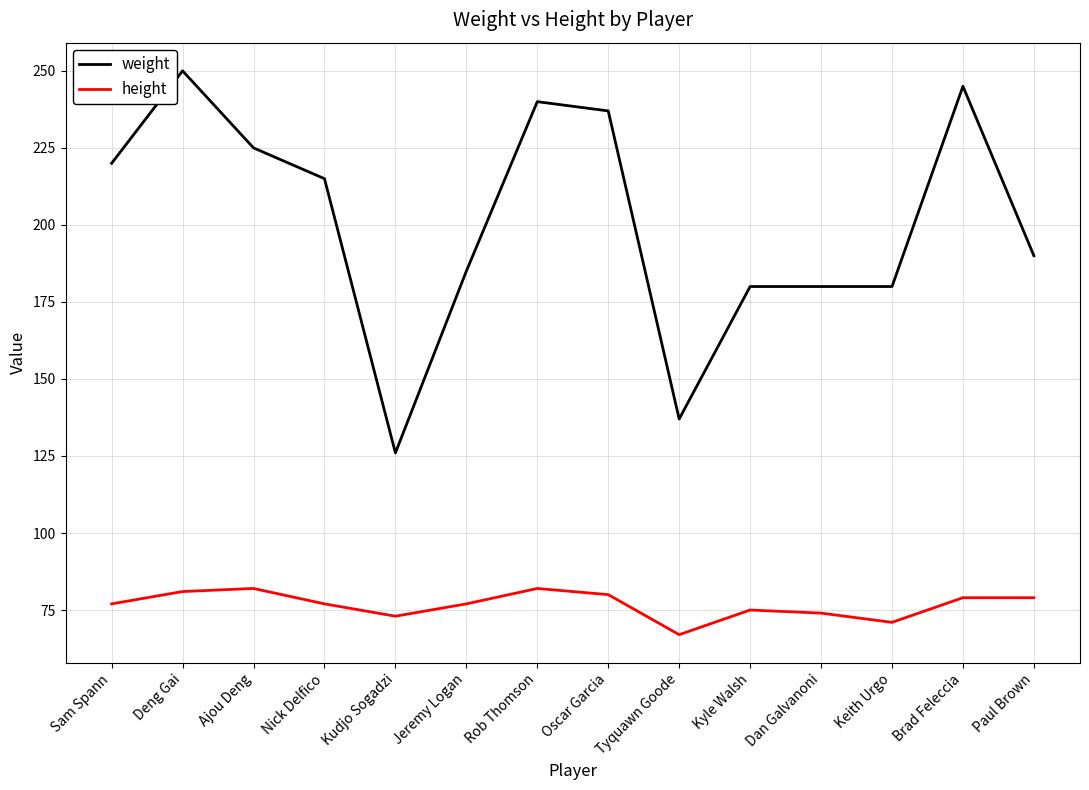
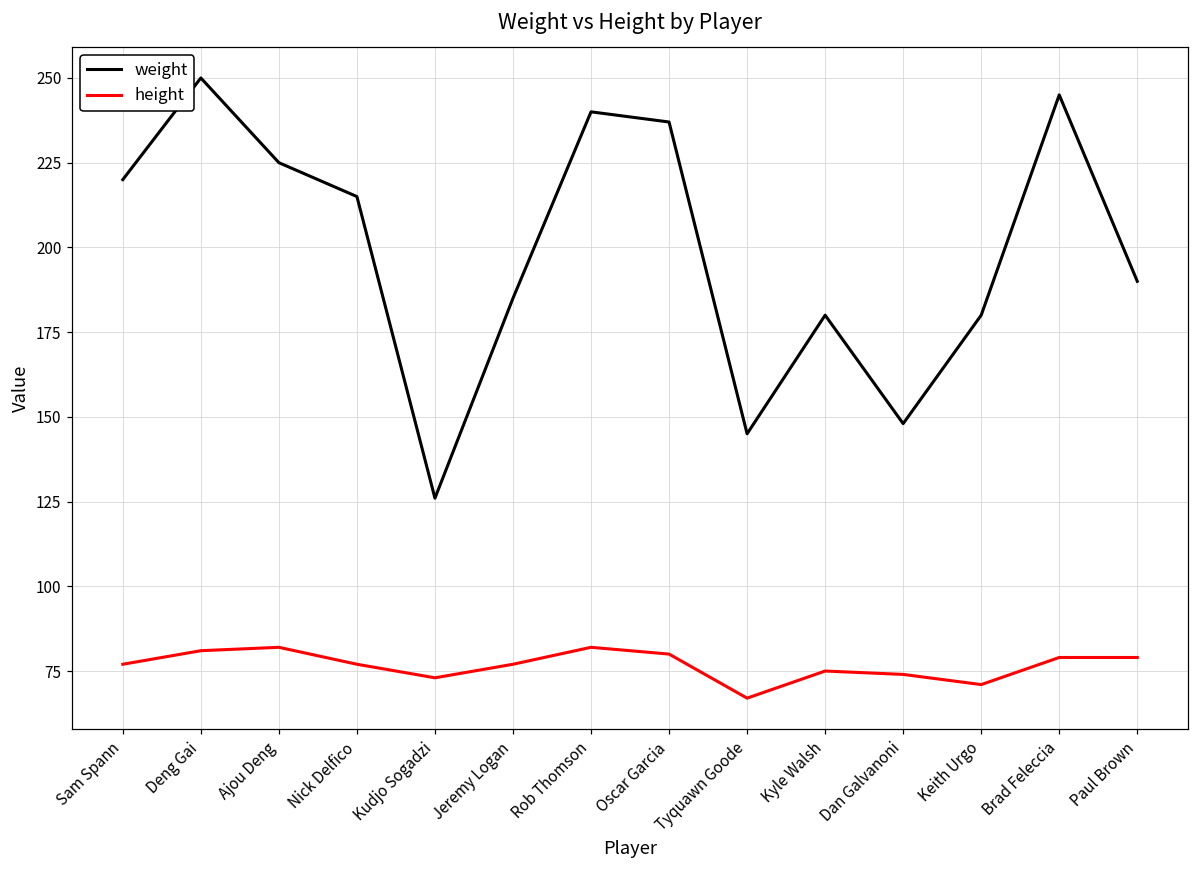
  {
    "weight": {
      "Sam Spann": 220,
      "Deng Gai": 250,
      "Ajou Deng": 225,
      "Nick Delfico": 215,
      "Kudjo Sogadzi": 126,
      "Jeremy Logan": 185,
      "Rob Thomson": 240,
      "Oscar Garcia": 237,
-     "Tyquawn Goode": 137,
+     "Tyquawn Goode": 145,
      "Kyle Walsh": 180,
-     "Dan Galvanoni": 180,
+     "Dan Galvanoni": 148,
      "Keith Urgo": 180,
      "Brad Feleccia": 245,
      "Paul Brown": 190
    },
    "height": {
      "Sam Spann": 77,
      "Deng Gai": 81,
      "Ajou Deng": 82,
      "Nick Delfico": 77,
      "Kudjo Sogadzi": 73,
      "Jeremy Logan": 77,
      "Rob Thomson": 82,
      "Oscar Garcia": 80,
      "Tyquawn Goode": 67,
      "Kyle Walsh": 75,
      "Dan Galvanoni": 74,
      "Keith Urgo": 71,
      "Brad Feleccia": 79,
      "Paul Brown": 79
    }
  }
